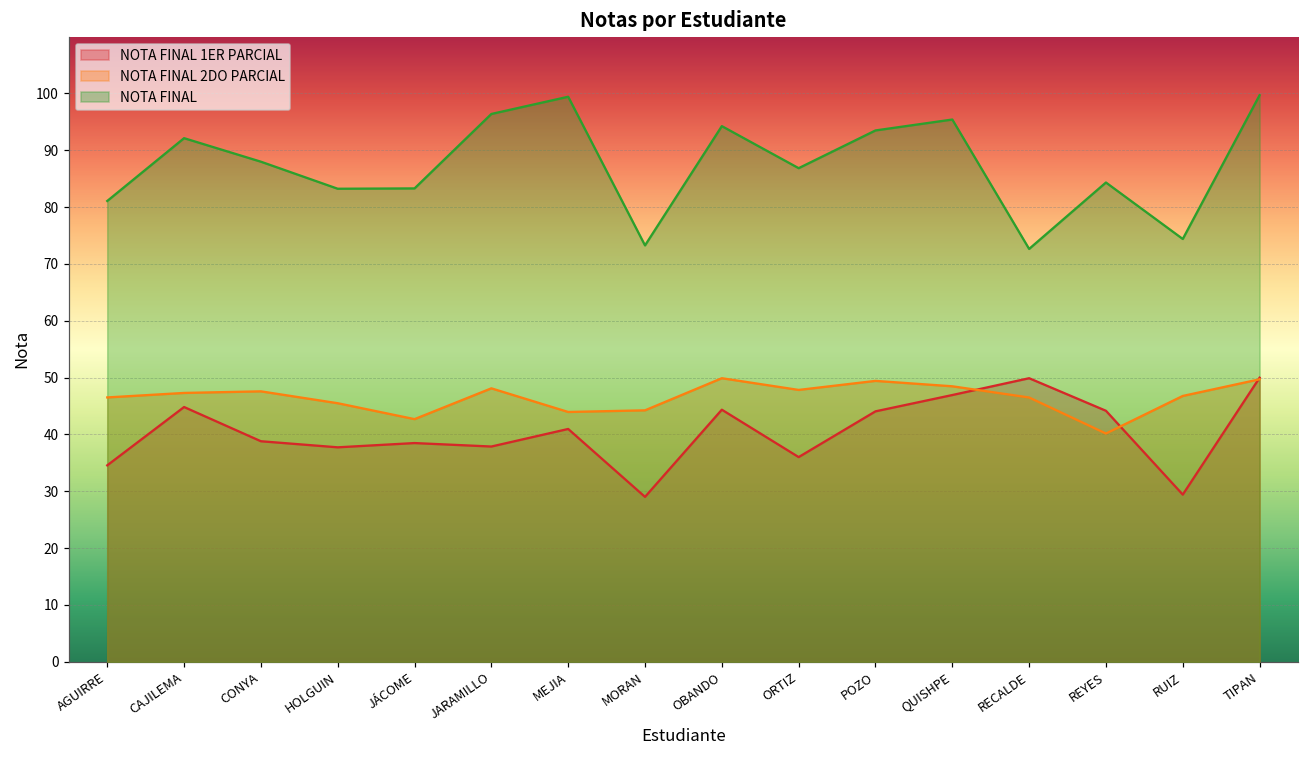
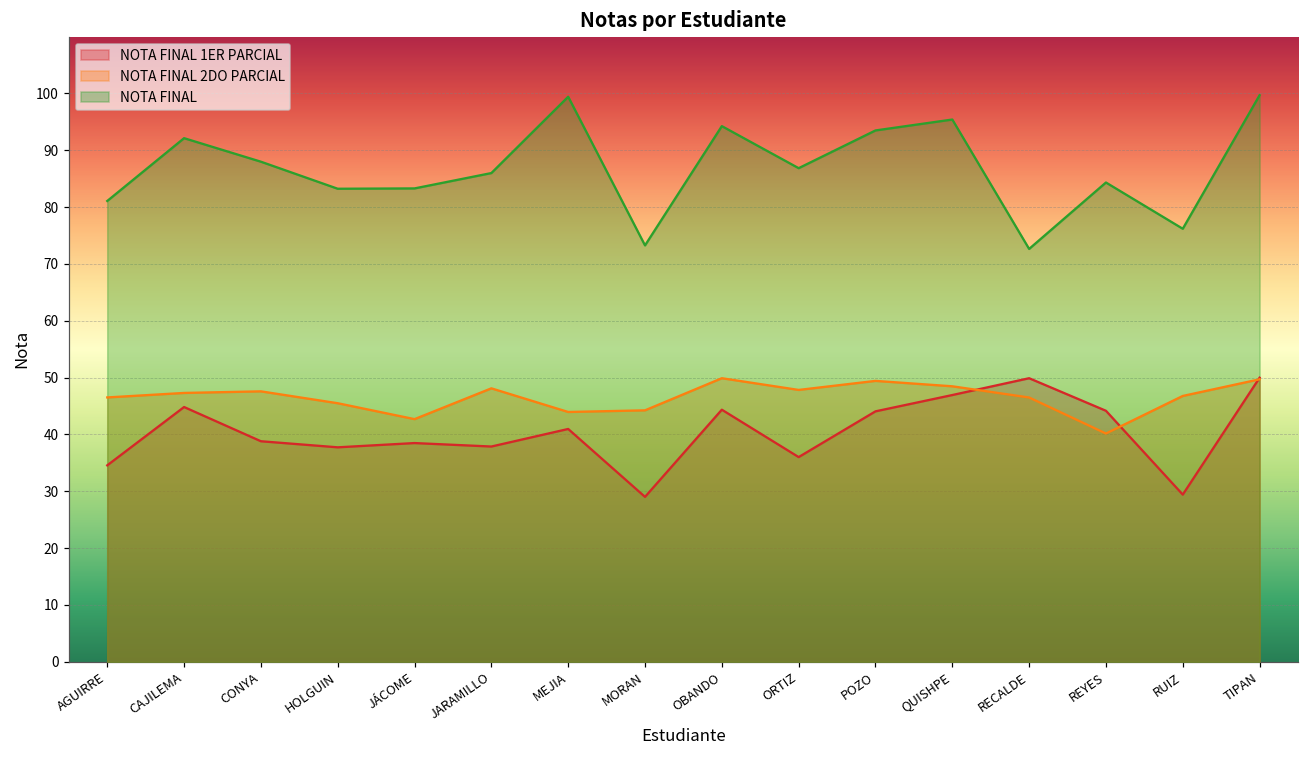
  {
    "NOTA FINAL": {
      "AGUIRRE": 81,
      "CAJILEMA": 92,
      "CONYA": 88,
      "HOLGUIN": 83,
      "JÁCOME": 83,
-     "JARAMILLO": 96,
+     "JARAMILLO": 86,
      "MEJIA": 99,
      "MORAN": 73,
      "OBANDO": 94,
      "ORTIZ": 87,
      "POZO": 94,
      "QUISHPE": 95,
      "RECALDE": 73,
      "REYES": 84,
-     "RUIZ": 74,
+     "RUIZ": 76,
      "TIPAN": 100
    }
  }
